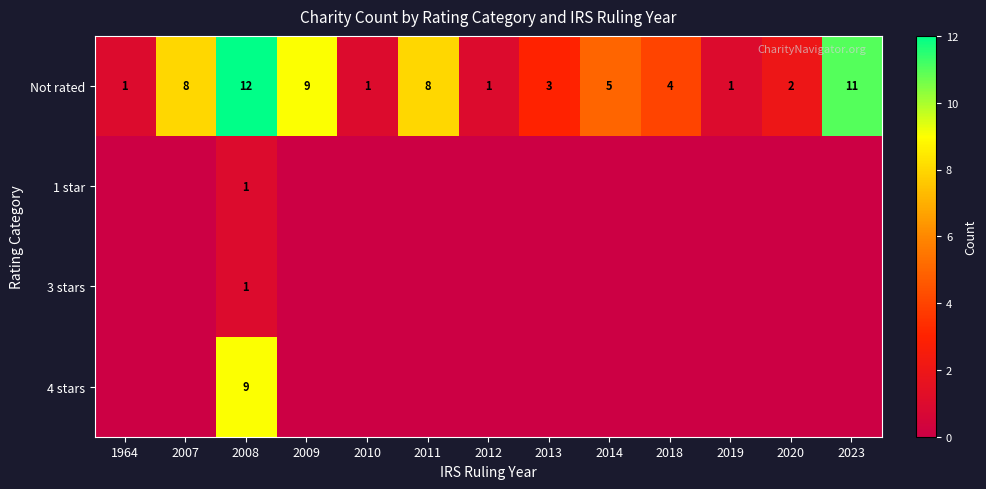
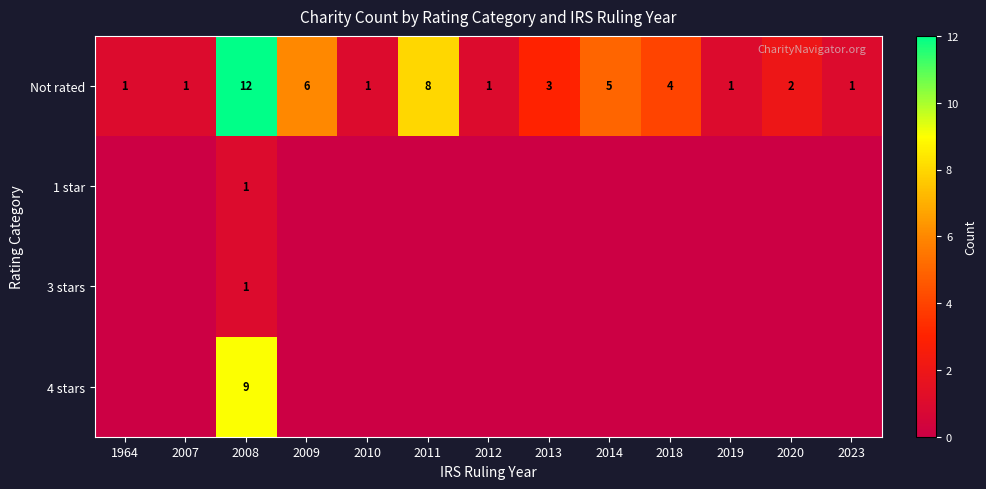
  {
    "Not rated": {
      "1964": 1,
-     "2007": 8,
+     "2007": 1,
      "2008": 12,
-     "2009": 9,
+     "2009": 6,
      "2010": 1,
      "2011": 8,
      "2012": 1,
      "2013": 3,
      "2014": 5,
      "2018": 4,
      "2019": 1,
-     "2023": 11
+     "2023": 1
    },
    "1 star": {
      "2008": 1
    },
    "3 stars": {
      "2008": 1
    },
    "4 stars": {
      "2008": 9
    }
  }
